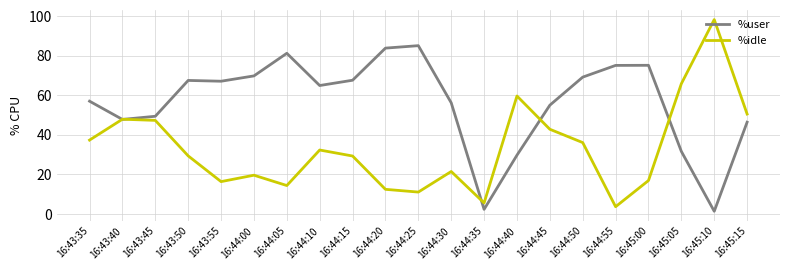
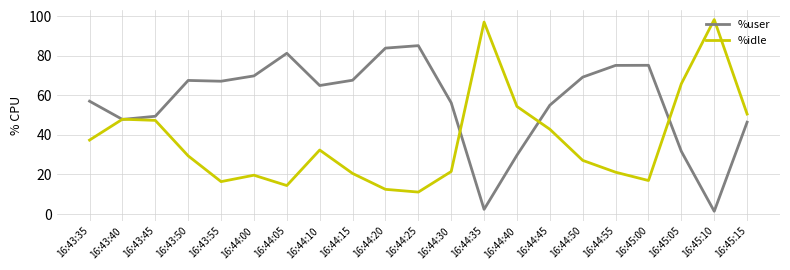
  {
    "%user": {
      "16:43:35": 57,
      "16:43:45": 49,
      "16:43:50": 67,
      "16:43:55": 67,
      "16:44:00": 70,
      "16:44:05": 81,
      "16:44:10": 65,
      "16:44:15": 68,
      "16:44:20": 84,
      "16:44:25": 85,
      "16:44:30": 56,
      "16:44:35": 2,
      "16:44:40": 30,
      "16:44:45": 55,
      "16:44:50": 69,
      "16:44:55": 75,
      "16:45:00": 75,
      "16:45:05": 32,
      "16:45:10": 1,
      "16:45:15": 46
    },
    "%idle": {
      "16:43:35": 37,
      "16:43:45": 47,
      "16:43:50": 29,
      "16:43:55": 16,
      "16:44:00": 20,
      "16:44:05": 14,
      "16:44:10": 32,
-     "16:44:15": 29,
+     "16:44:15": 21,
      "16:44:20": 12,
      "16:44:25": 11,
      "16:44:30": 21,
-     "16:44:35": 6,
-     "16:44:40": 60,
+     "16:44:35": 97,
+     "16:44:40": 54,
      "16:44:45": 43,
-     "16:44:50": 36,
-     "16:44:55": 4,
+     "16:44:50": 27,
+     "16:44:55": 21,
      "16:45:00": 17,
      "16:45:05": 66,
      "16:45:10": 98,
      "16:45:15": 51
    }
  }
